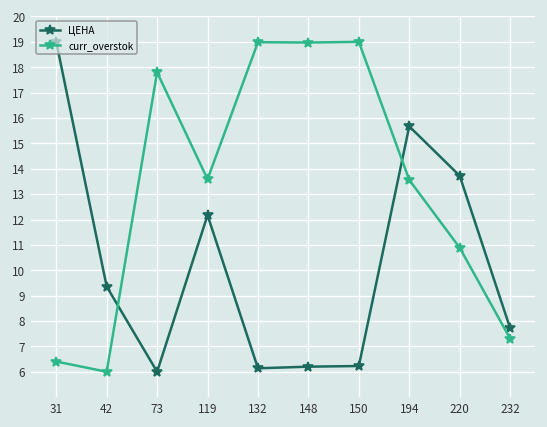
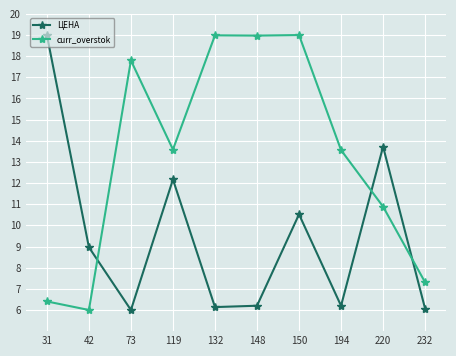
  {
    "ЦЕНА": {
-     "42": 9.4,
+     "42": 9.0,
      "73": 6.0,
      "119": 12.2,
      "132": 6.1,
      "148": 6.2,
-     "150": 6.2,
-     "194": 15.7,
+     "150": 10.5,
+     "194": 6.2,
      "220": 13.7,
-     "232": 7.7
+     "232": 6.1
    },
    "curr_overstok": {
      "31": 6.4,
      "42": 6.0,
      "73": 17.8,
      "119": 13.6,
      "132": 19.0,
      "148": 19.0,
      "150": 19.0,
      "194": 13.6,
      "220": 10.9,
      "232": 7.3
    }
  }
